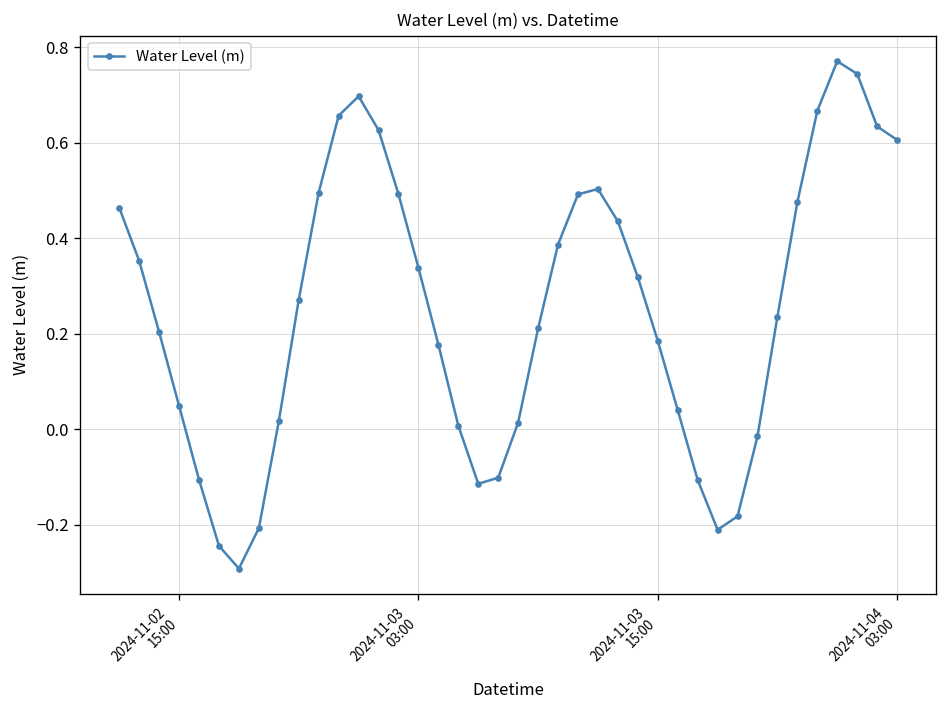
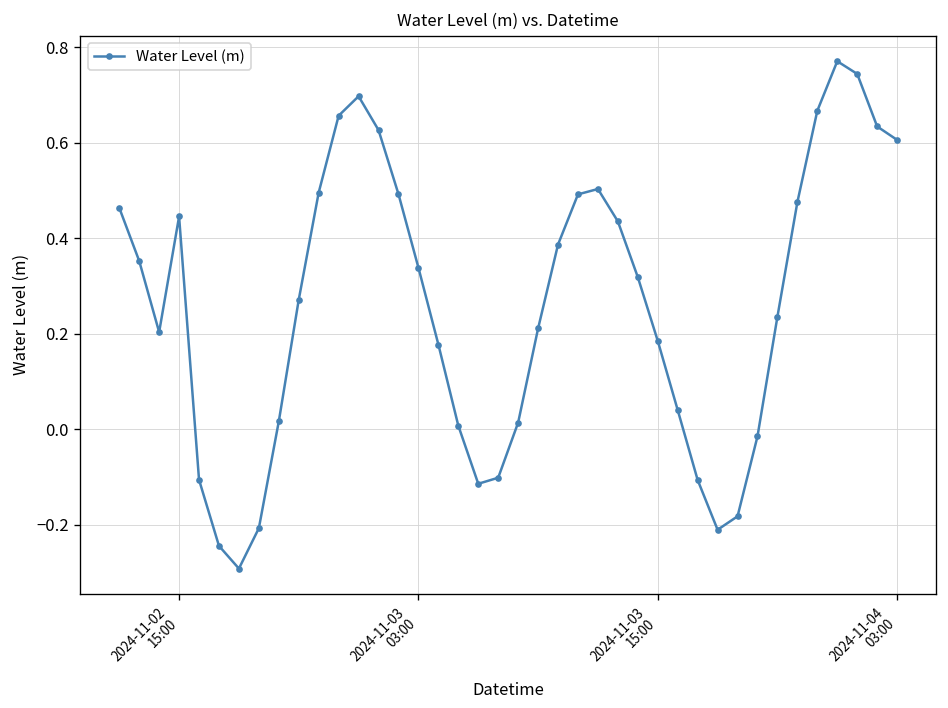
  {
-   "2024-11-02 15:00": 0.05,
+   "2024-11-02 15:00": 0.45,
    "2024-11-03 03:00": 0.34,
    "2024-11-03 15:00": 0.18,
    "2024-11-04 03:00": 0.61
  }
